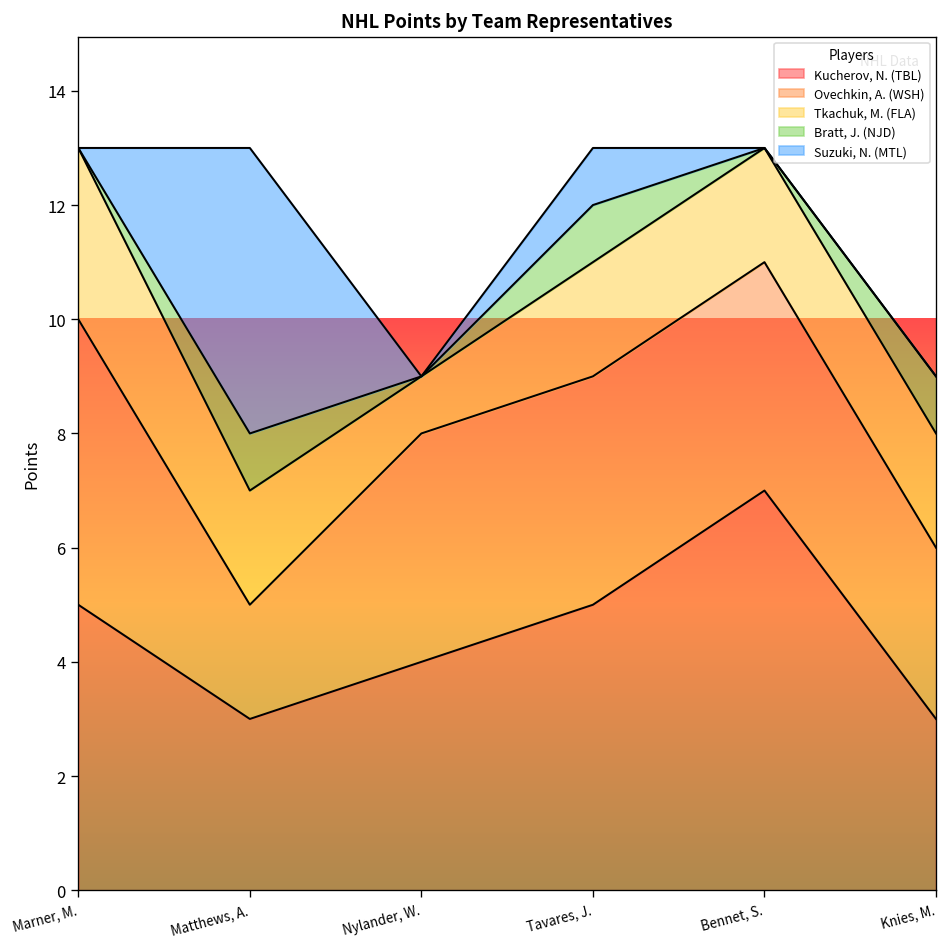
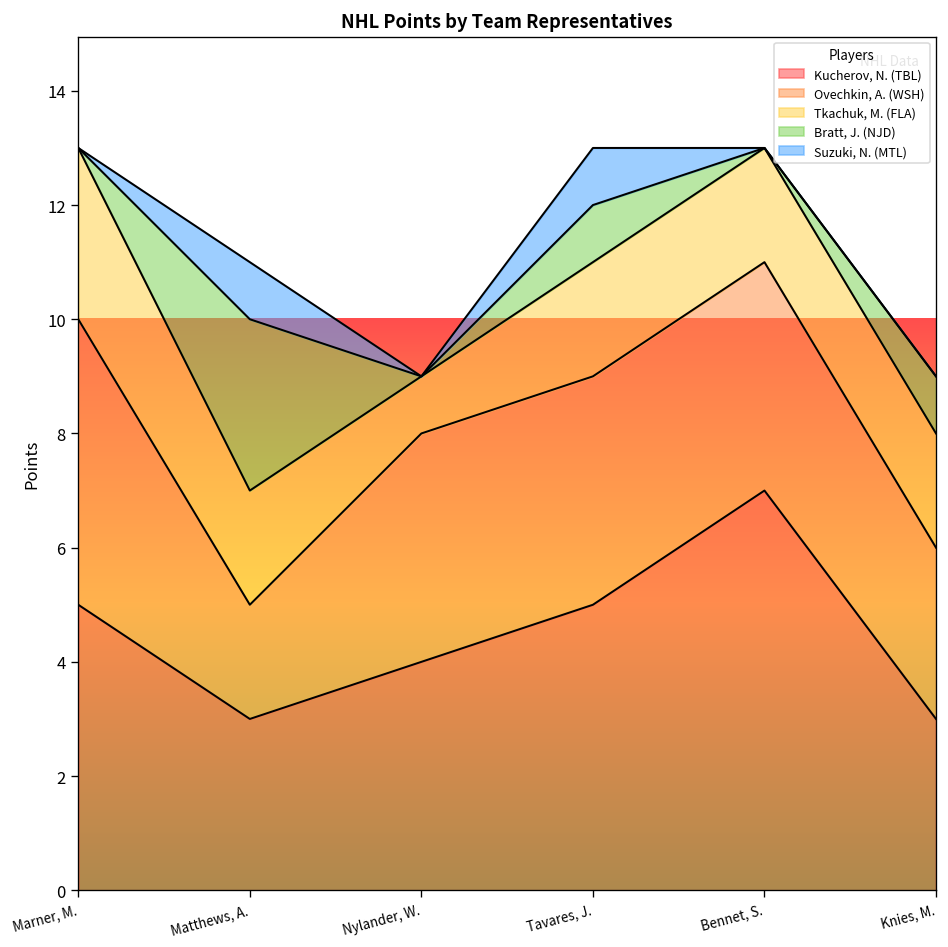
  {
    "Bratt, J. (NJD)": {
-     "Matthews, A.": 1,
+     "Matthews, A.": 3,
      "Tavares, J.": 1
    },
    "Suzuki, N. (MTL)": {
-     "Matthews, A.": 5,
+     "Matthews, A.": 1,
      "Tavares, J.": 1
    }
  }
